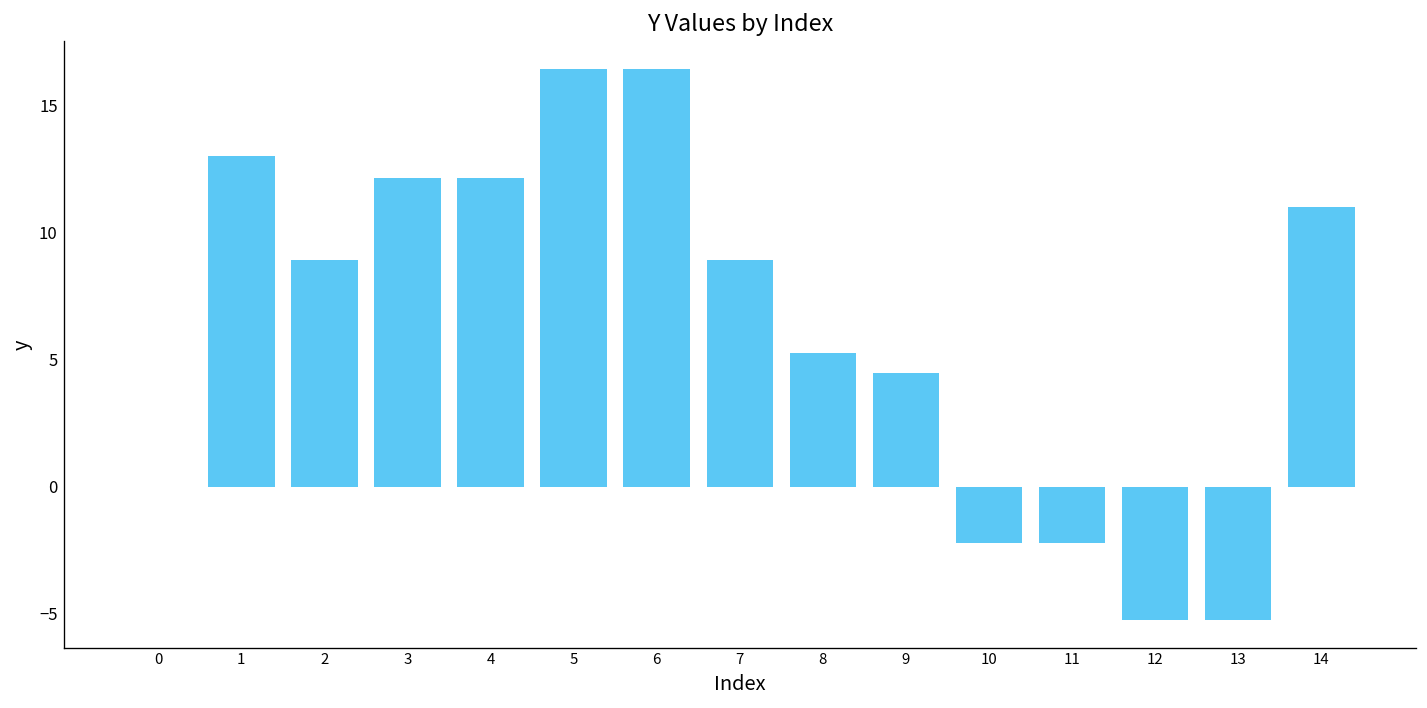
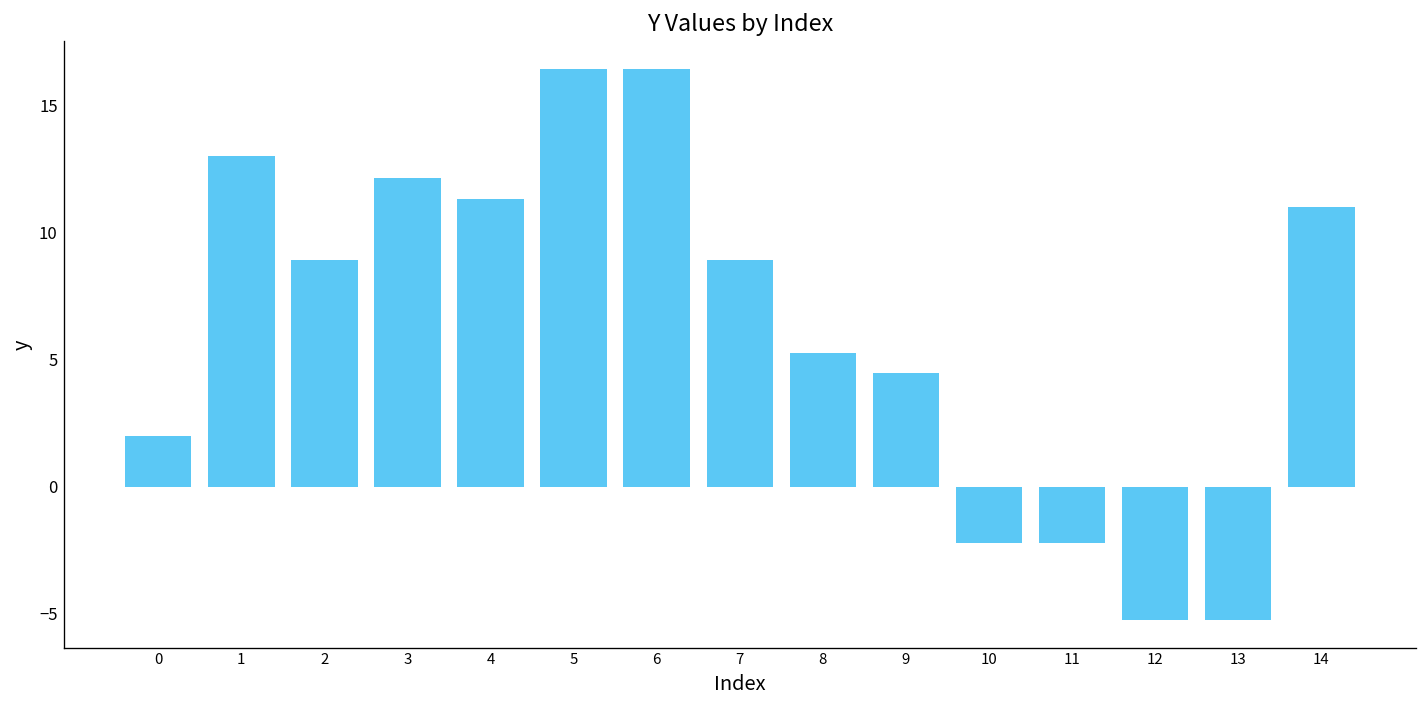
  {
-   "0": 0,
+   "0": 2,
    "1": 13.0,
    "2": 8.9,
    "3": 12.1,
-   "4": 12.1,
+   "4": 11.3,
    "5": 16.4,
    "6": 16.4,
    "7": 8.9,
    "8": 5.2,
    "9": 4.5,
    "10": -2.2,
    "11": -2.2,
    "12": -5.2,
    "13": -5.2,
    "14": 11.0
  }
